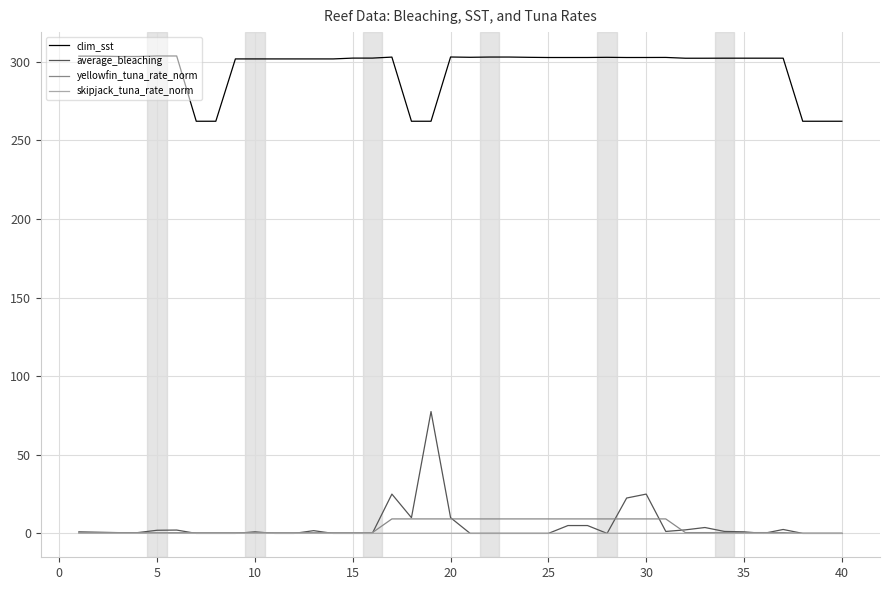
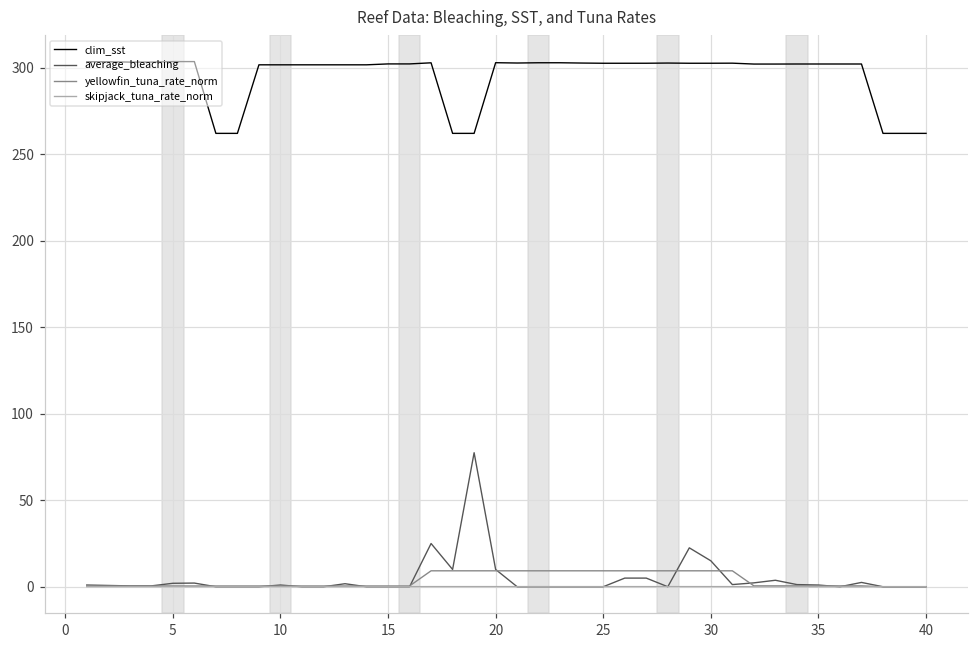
  {
    "clim_sst": {
      "10": 302,
      "15": 302,
      "20": 303,
      "25": 303,
      "30": 303,
      "35": 302,
      "40": 262
    },
    "average_bleaching": {
-     "30": 25
+     "30": 15
    }
  }
